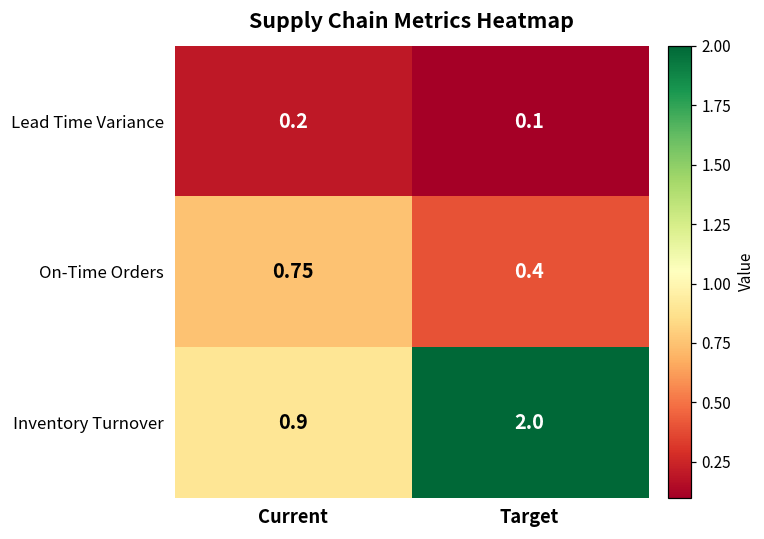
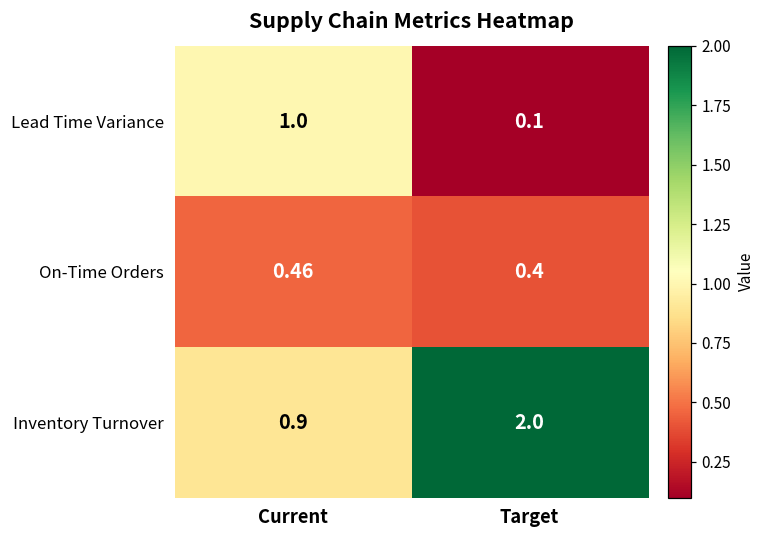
  {
    "Lead Time Variance": {
-     "Current": 0.2,
+     "Current": 1.0,
      "Target": 0.1
    },
    "On-Time Orders": {
-     "Current": 0.75,
+     "Current": 0.46,
      "Target": 0.4
    },
    "Inventory Turnover": {
      "Current": 0.9,
      "Target": 2.0
    }
  }
